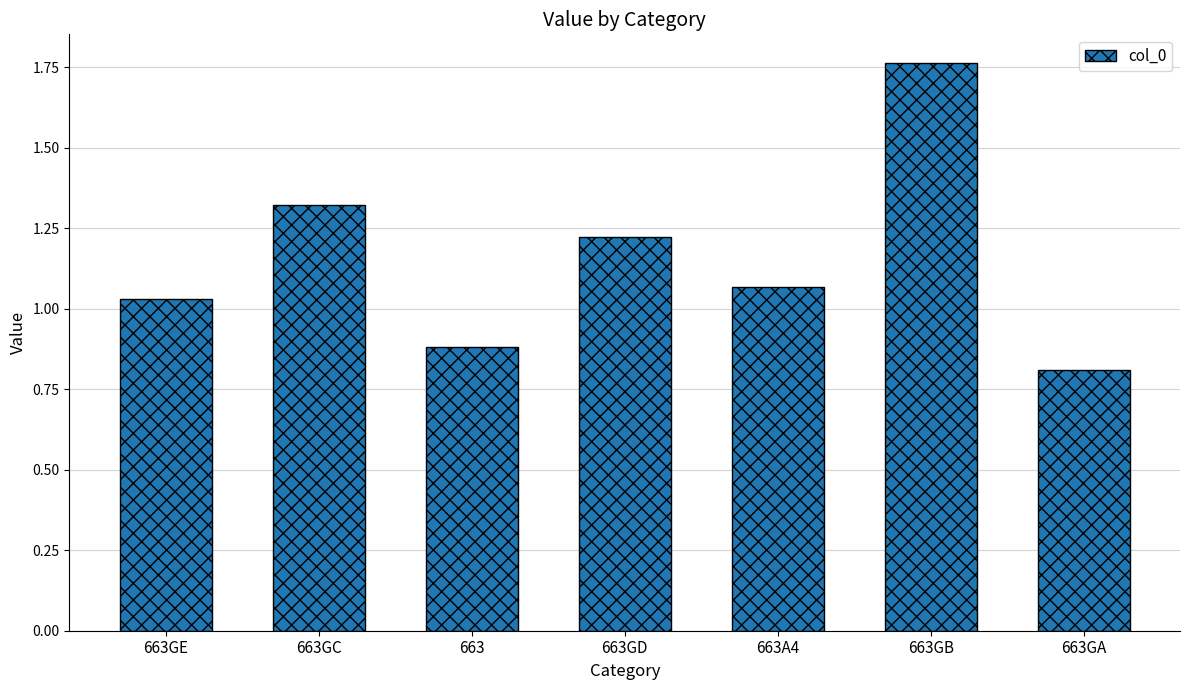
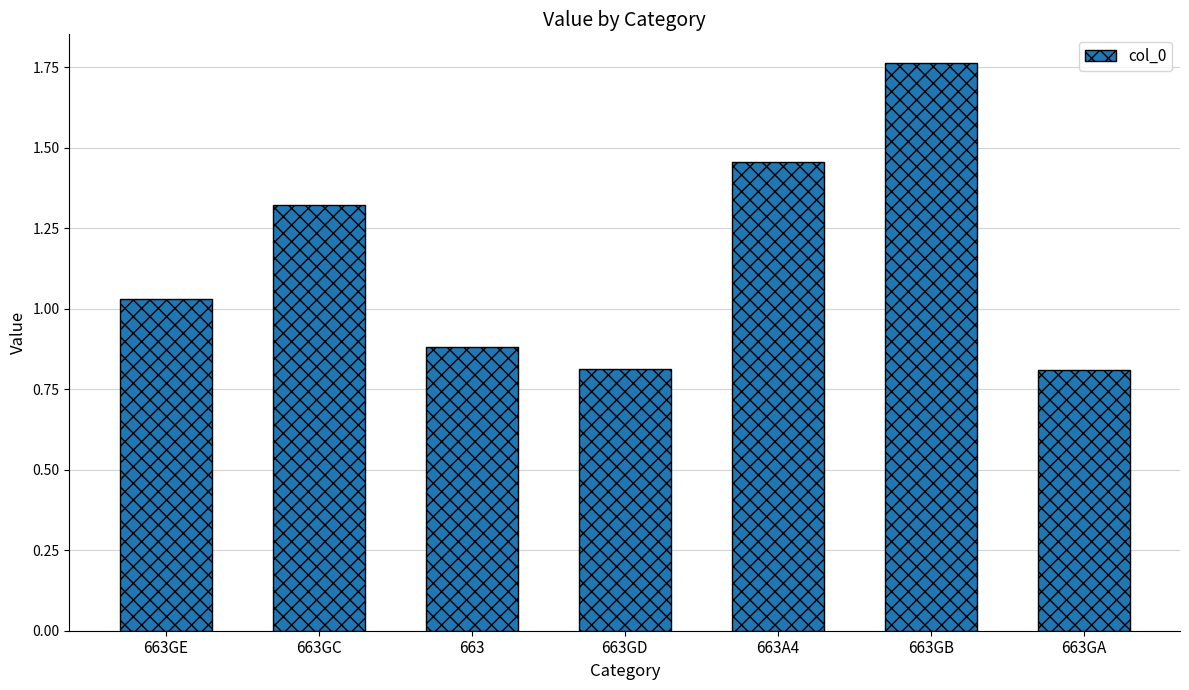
  {
    "663GE": 1.03,
    "663GC": 1.32,
    "663": 0.88,
-   "663GD": 1.22,
-   "663A4": 1.07,
+   "663GD": 0.81,
+   "663A4": 1.46,
    "663GB": 1.76,
    "663GA": 0.81
  }
